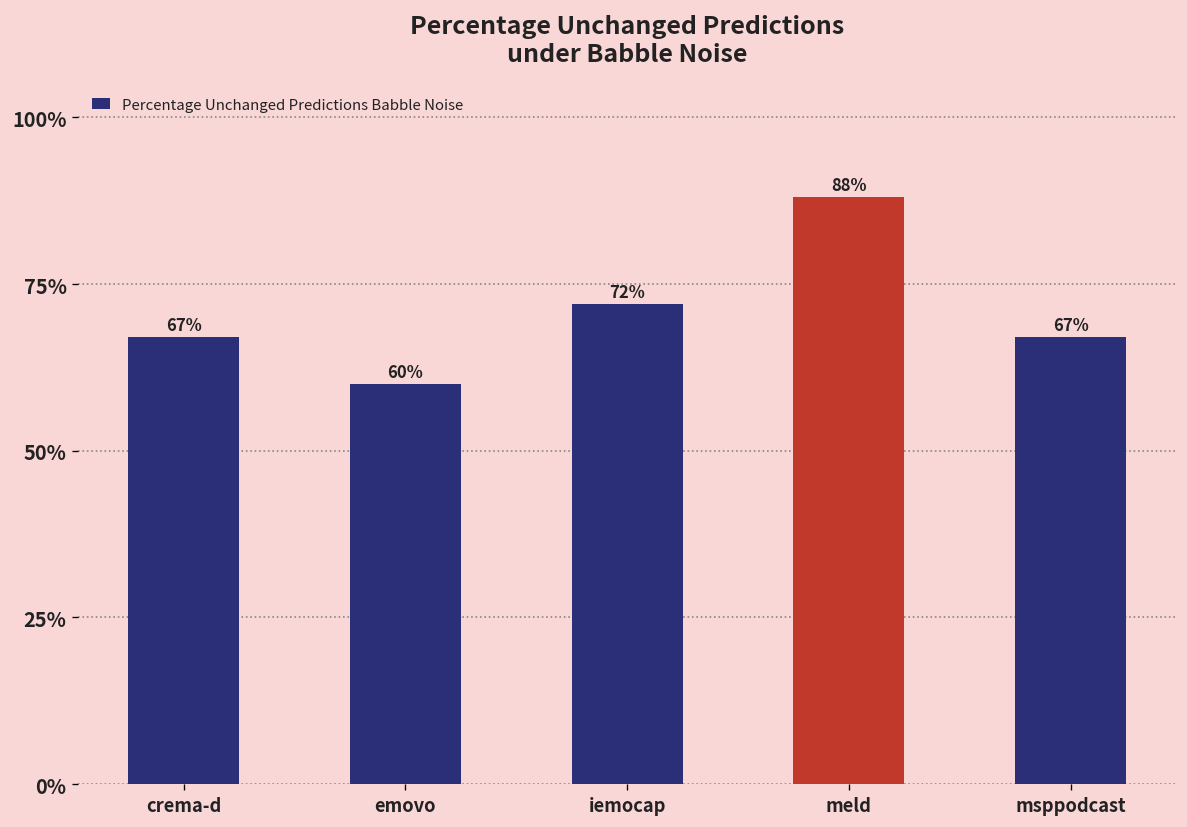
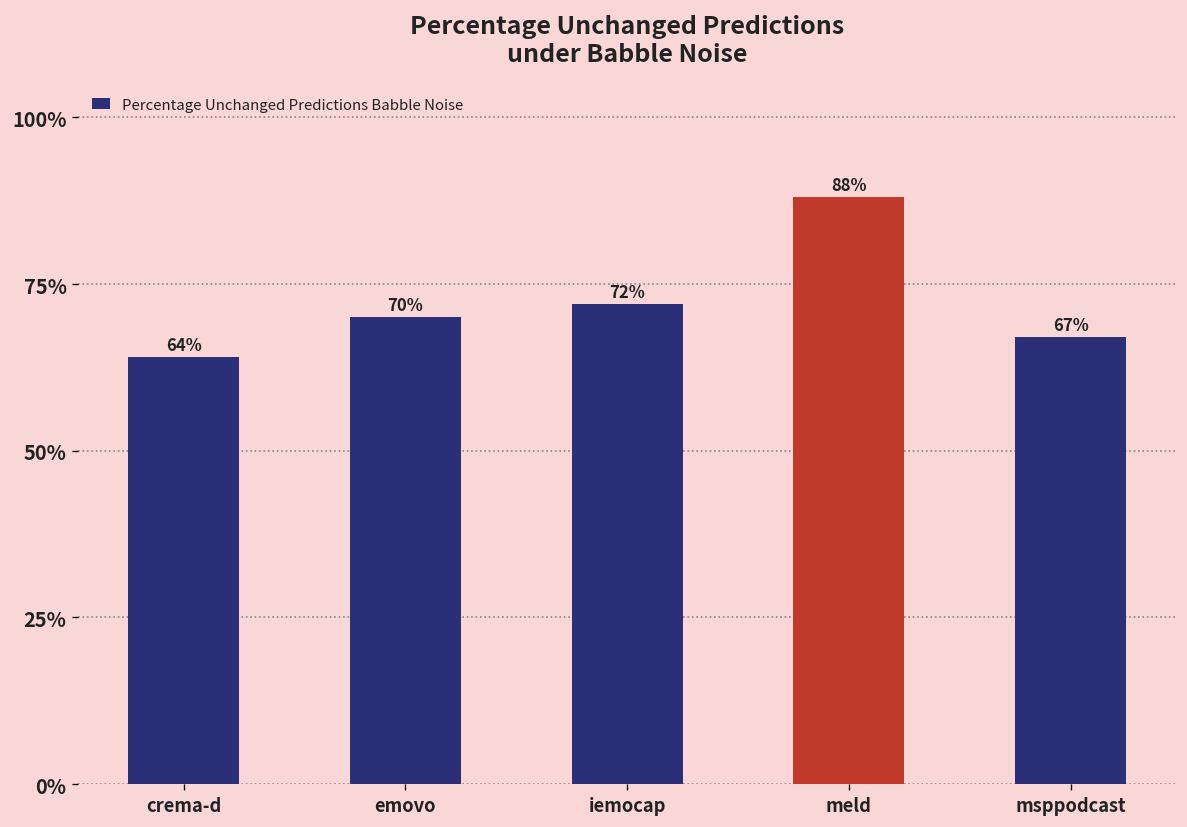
  {
-   "crema-d": "67%",
-   "emovo": "60%",
+   "crema-d": "64%",
+   "emovo": "70%",
    "iemocap": "72%",
    "meld": "88%",
    "msppodcast": "67%"
  }
